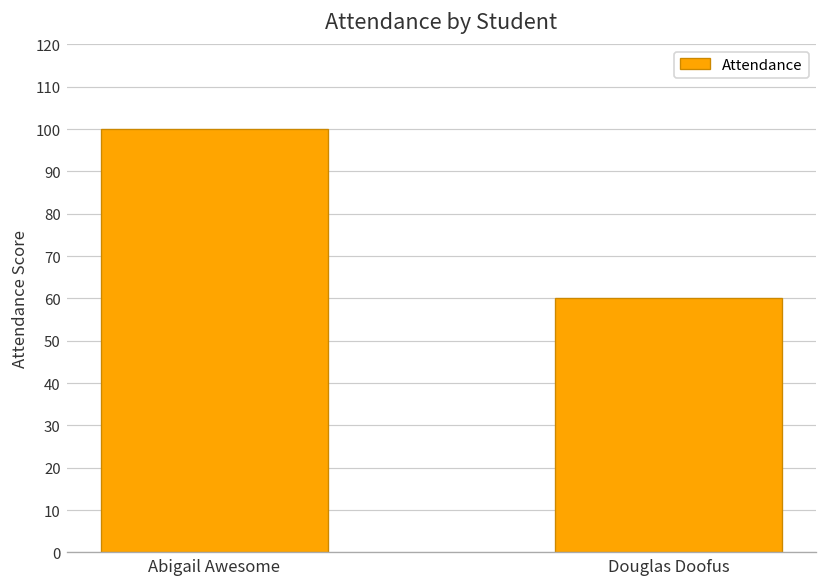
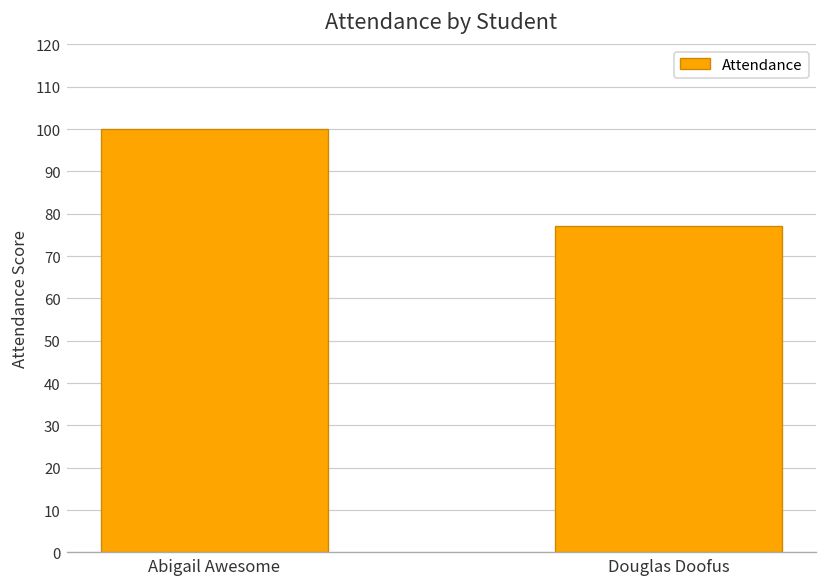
  {
    "Abigail Awesome": 100,
-   "Douglas Doofus": 60
+   "Douglas Doofus": 77
  }
